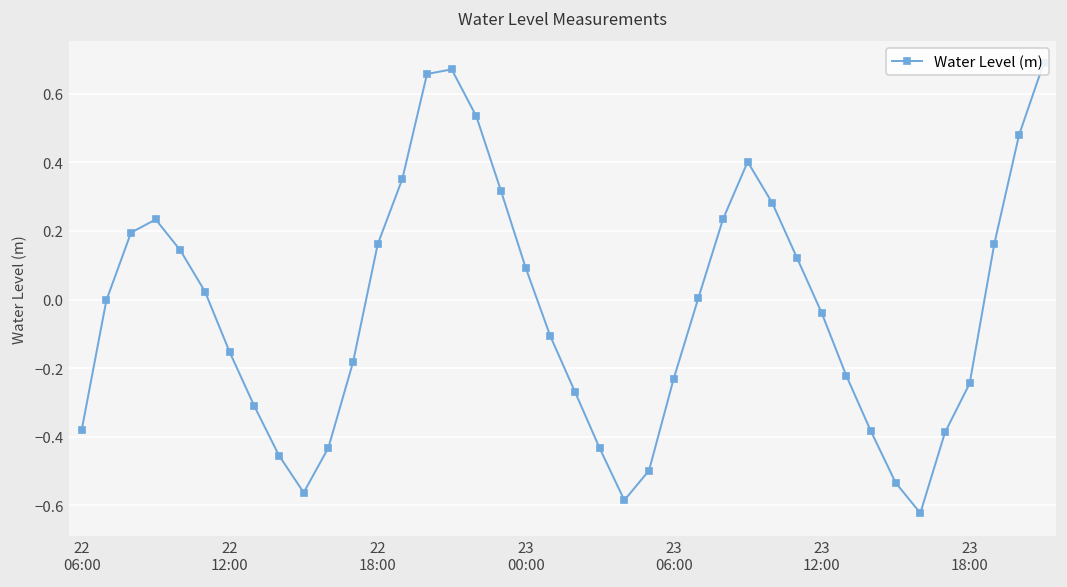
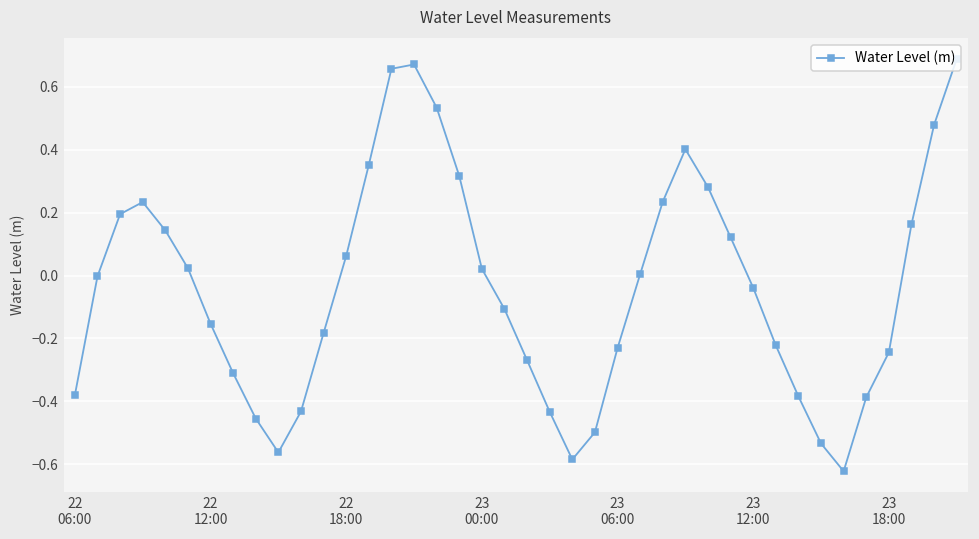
  {
    "22 06:00": -0.38,
    "22 12:00": -0.15,
-   "22 18:00": 0.16,
-   "23 00:00": 0.09,
+   "22 18:00": 0.06,
+   "23 00:00": 0.02,
    "23 06:00": -0.23,
    "23 12:00": -0.04,
    "23 18:00": -0.24
  }
